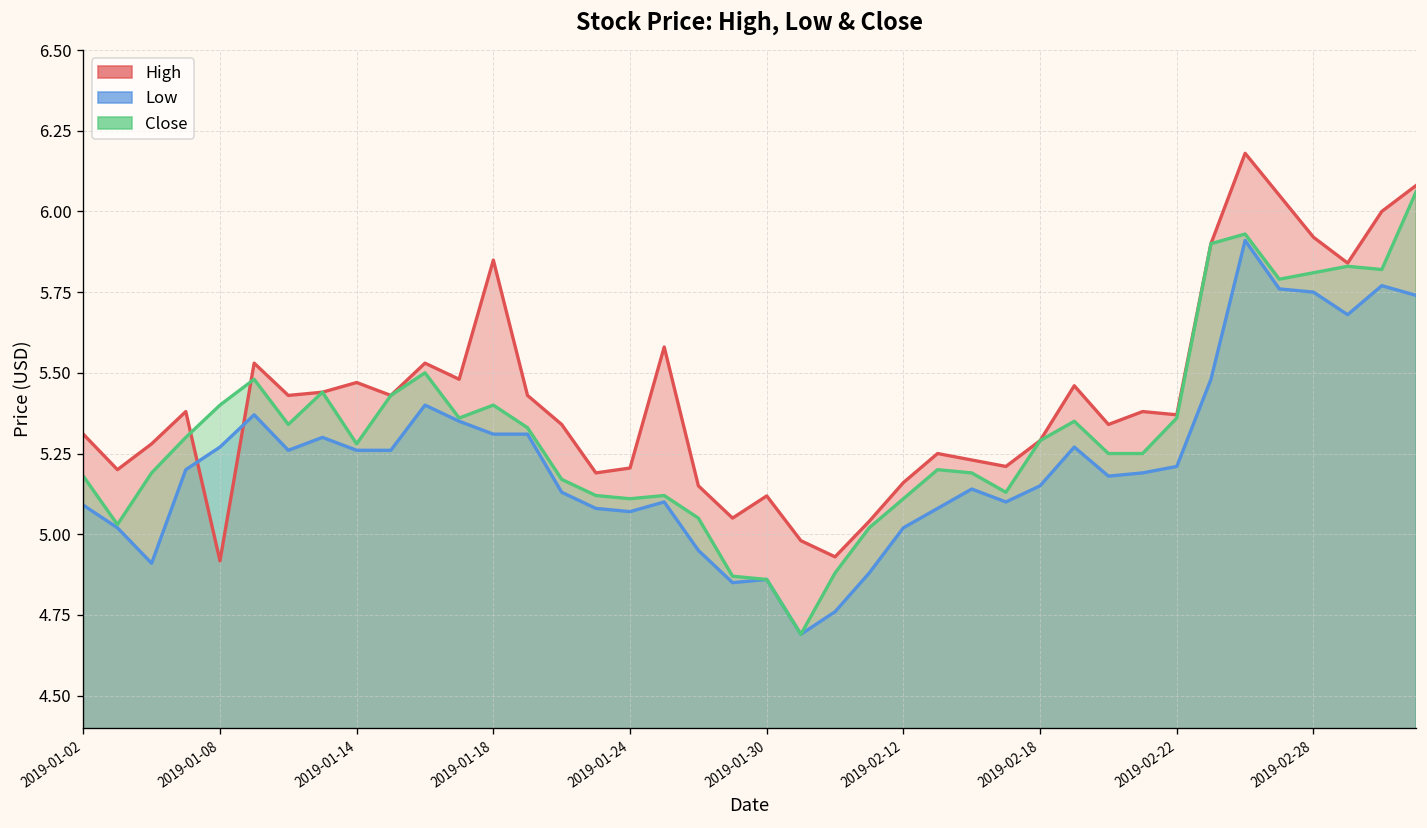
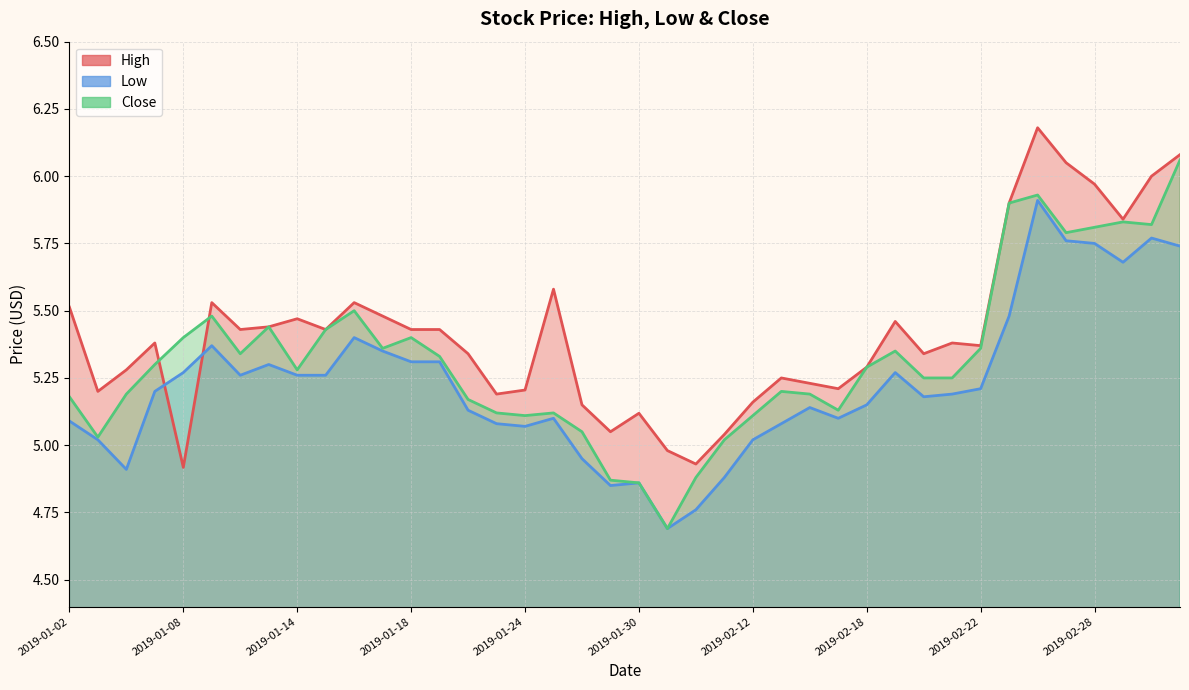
  {
    "High": {
-     "2019-01-02": 5.31,
+     "2019-01-02": 5.51,
      "2019-01-08": 4.92,
      "2019-01-14": 5.47,
-     "2019-01-18": 5.85,
+     "2019-01-18": 5.43,
      "2019-01-24": 5.21,
      "2019-01-30": 5.12,
      "2019-02-12": 5.16,
      "2019-02-22": 5.37,
-     "2019-02-28": 5.92
+     "2019-02-28": 5.97
    }
  }
